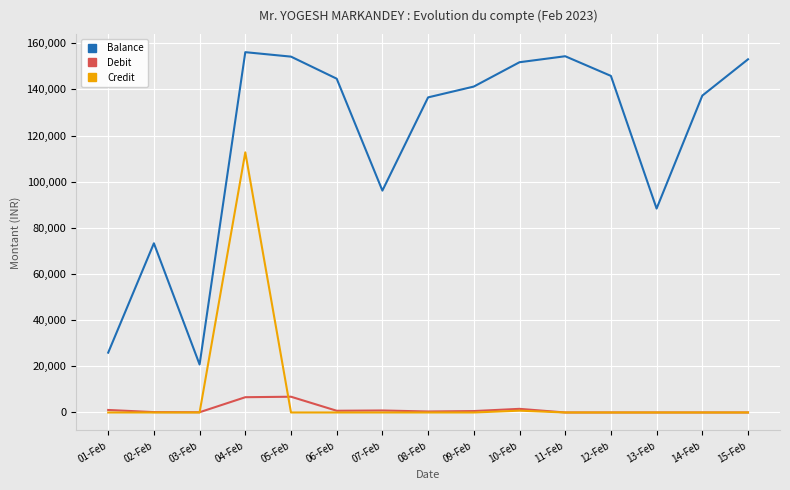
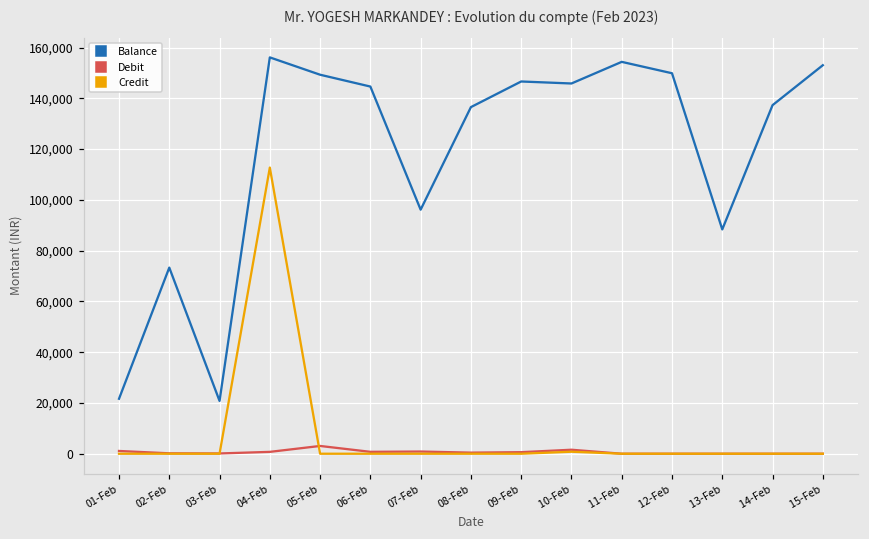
  {
    "Balance": {
-     "01-Feb": "26,000",
+     "01-Feb": "22,000",
      "02-Feb": "73,000",
      "03-Feb": "21,000",
      "04-Feb": "156,000",
-     "05-Feb": "154,000",
+     "05-Feb": "149,000",
      "06-Feb": "145,000",
      "07-Feb": "96,000",
      "08-Feb": "137,000",
-     "09-Feb": "141,000",
-     "10-Feb": "152,000",
+     "09-Feb": "147,000",
+     "10-Feb": "146,000",
      "11-Feb": "154,000",
-     "12-Feb": "146,000",
+     "12-Feb": "150,000",
      "13-Feb": "88,000",
      "14-Feb": "137,000",
      "15-Feb": "153,000"
    },
    "Debit": {
-     "04-Feb": "7,000",
-     "05-Feb": "7,000"
+     "04-Feb": "1,000",
+     "05-Feb": "3,000"
    },
    "Credit": {
      "04-Feb": "113,000",
      "05-Feb": "0"
    }
  }
